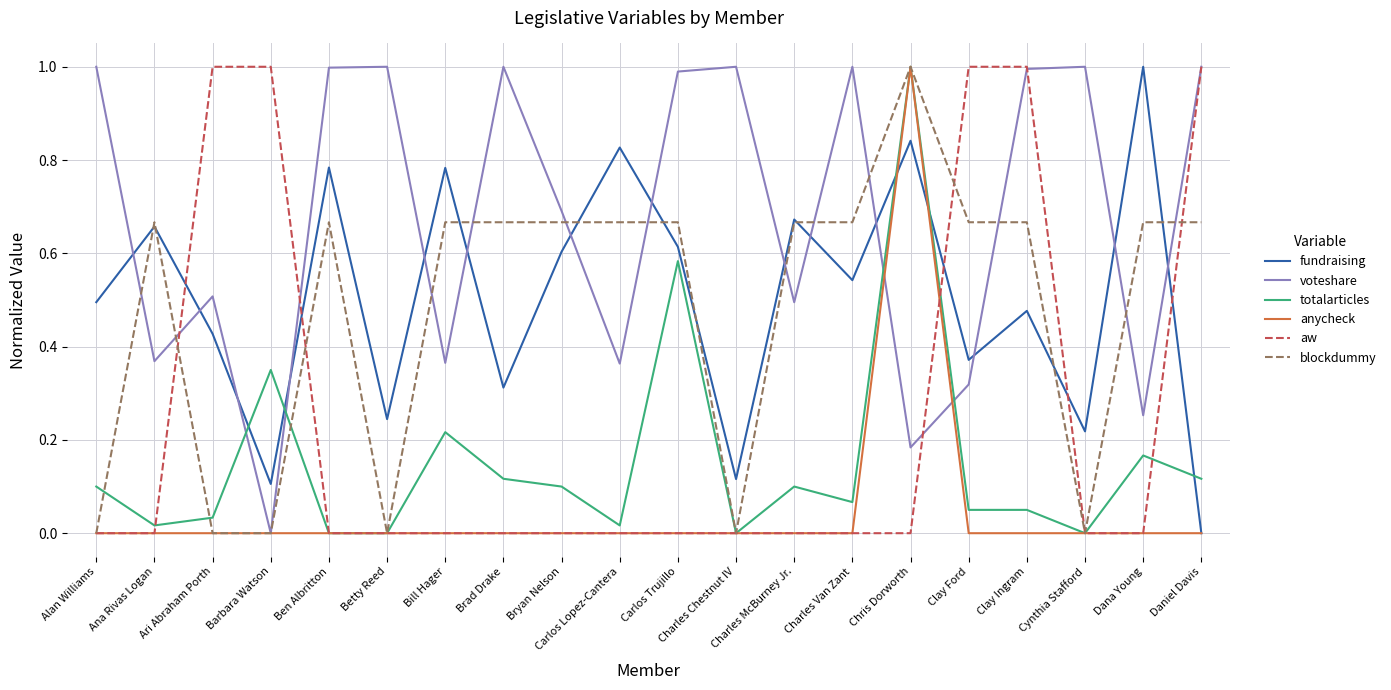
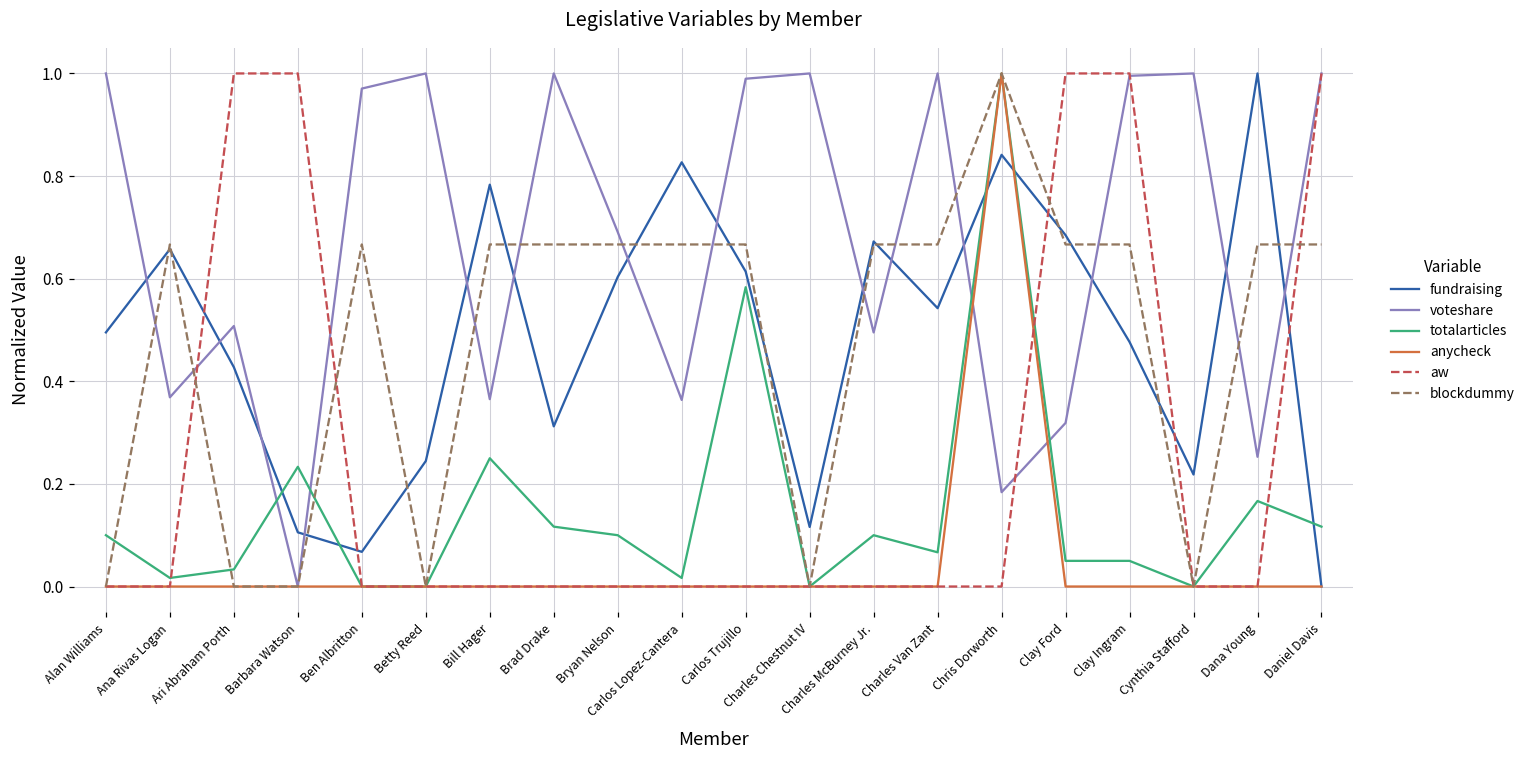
  {
    "fundraising": {
      "Alan Williams": 0.50,
      "Ana Rivas Logan": 0.66,
      "Ari Abraham Porth": 0.43,
      "Barbara Watson": 0.11,
-     "Ben Albritton": 0.78,
+     "Ben Albritton": 0.07,
      "Betty Reed": 0.24,
      "Bill Hager": 0.78,
      "Brad Drake": 0.31,
      "Bryan Nelson": 0.60,
      "Carlos Lopez-Cantera": 0.83,
      "Carlos Trujillo": 0.61,
      "Charles Chestnut IV": 0.12,
      "Charles McBurney Jr.": 0.67,
      "Charles Van Zant": 0.54,
      "Chris Dorworth": 0.84,
-     "Clay Ford": 0.37,
+     "Clay Ford": 0.68,
      "Clay Ingram": 0.48,
      "Cynthia Stafford": 0.22,
      "Dana Young": 1.00
    },
    "voteshare": {
      "Alan Williams": 1.00,
      "Ana Rivas Logan": 0.37,
      "Ari Abraham Porth": 0.51,
-     "Ben Albritton": 1.00,
+     "Ben Albritton": 0.97,
      "Betty Reed": 1.00,
      "Bill Hager": 0.37,
      "Brad Drake": 1.00,
      "Bryan Nelson": 0.69,
      "Carlos Lopez-Cantera": 0.36,
      "Carlos Trujillo": 0.99,
      "Charles Chestnut IV": 1.00,
      "Charles McBurney Jr.": 0.50,
      "Charles Van Zant": 1.00,
      "Chris Dorworth": 0.18,
      "Clay Ford": 0.32,
      "Cynthia Stafford": 1.00,
      "Dana Young": 0.25
    },
    "totalarticles": {
      "Alan Williams": 0.10,
      "Ana Rivas Logan": 0.02,
      "Ari Abraham Porth": 0.03,
-     "Barbara Watson": 0.35,
-     "Bill Hager": 0.22,
+     "Barbara Watson": 0.23,
+     "Bill Hager": 0.25,
      "Brad Drake": 0.12,
      "Bryan Nelson": 0.10,
      "Carlos Lopez-Cantera": 0.02,
      "Carlos Trujillo": 0.58,
      "Charles McBurney Jr.": 0.10,
      "Charles Van Zant": 0.07,
      "Clay Ford": 0.05,
      "Clay Ingram": 0.05,
      "Dana Young": 0.17,
      "Daniel Davis": 0.12
    },
    "blockdummy": {
      "Ana Rivas Logan": 0.67,
      "Ben Albritton": 0.67,
      "Bill Hager": 0.67,
      "Brad Drake": 0.67,
      "Bryan Nelson": 0.67,
      "Carlos Lopez-Cantera": 0.67,
      "Carlos Trujillo": 0.67,
      "Charles McBurney Jr.": 0.67,
      "Charles Van Zant": 0.67,
      "Clay Ford": 0.67,
      "Clay Ingram": 0.67,
      "Dana Young": 0.67,
      "Daniel Davis": 0.67
    }
  }
